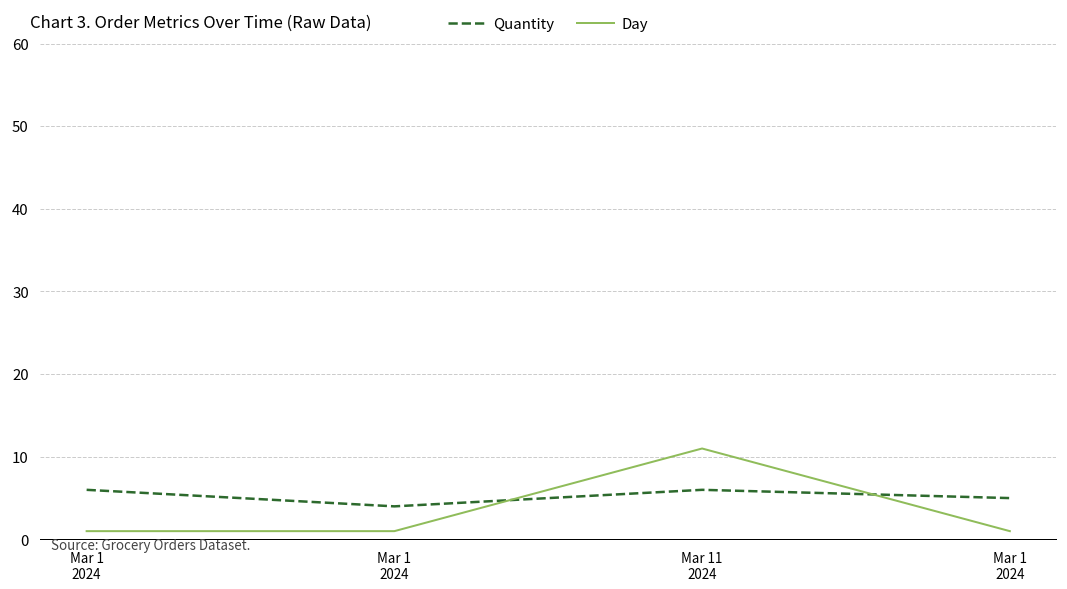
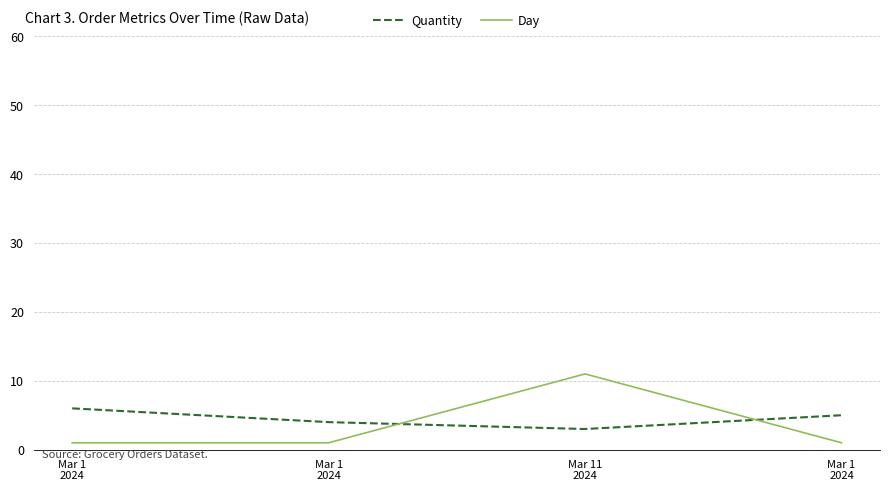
  {
    "Quantity": {
-     "Mar 11 2024": 6
+     "Mar 11 2024": 3
    },
    "Day": {
      "Mar 11 2024": 11
    }
  }
